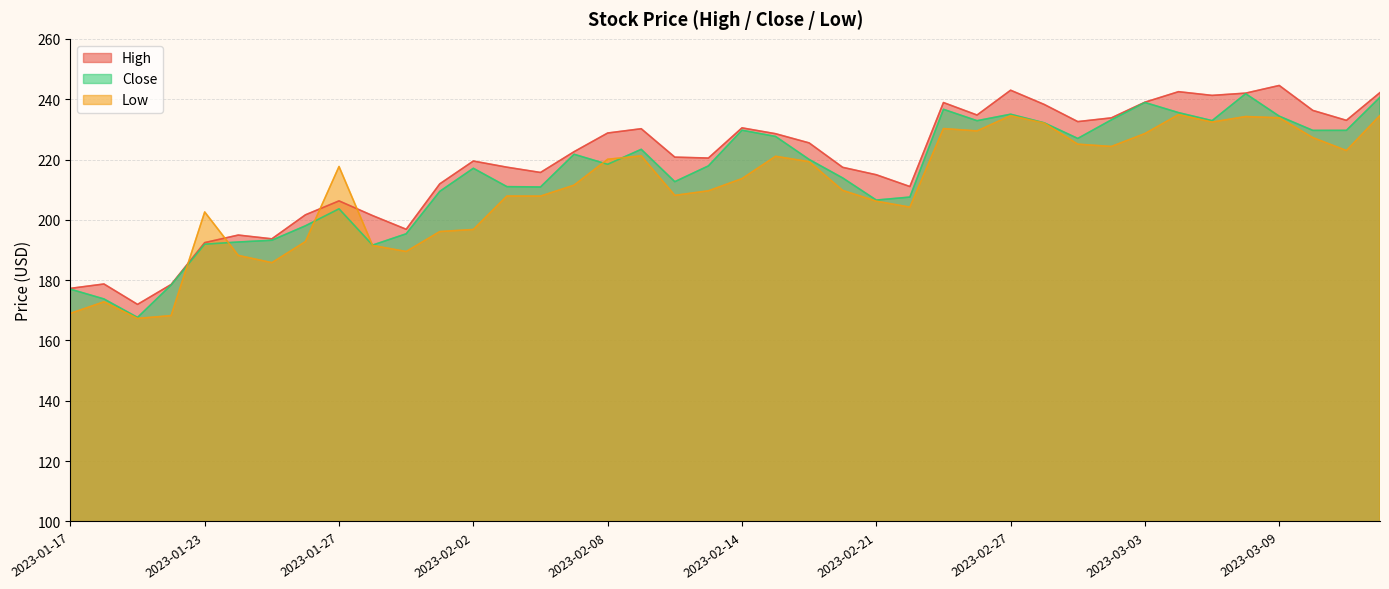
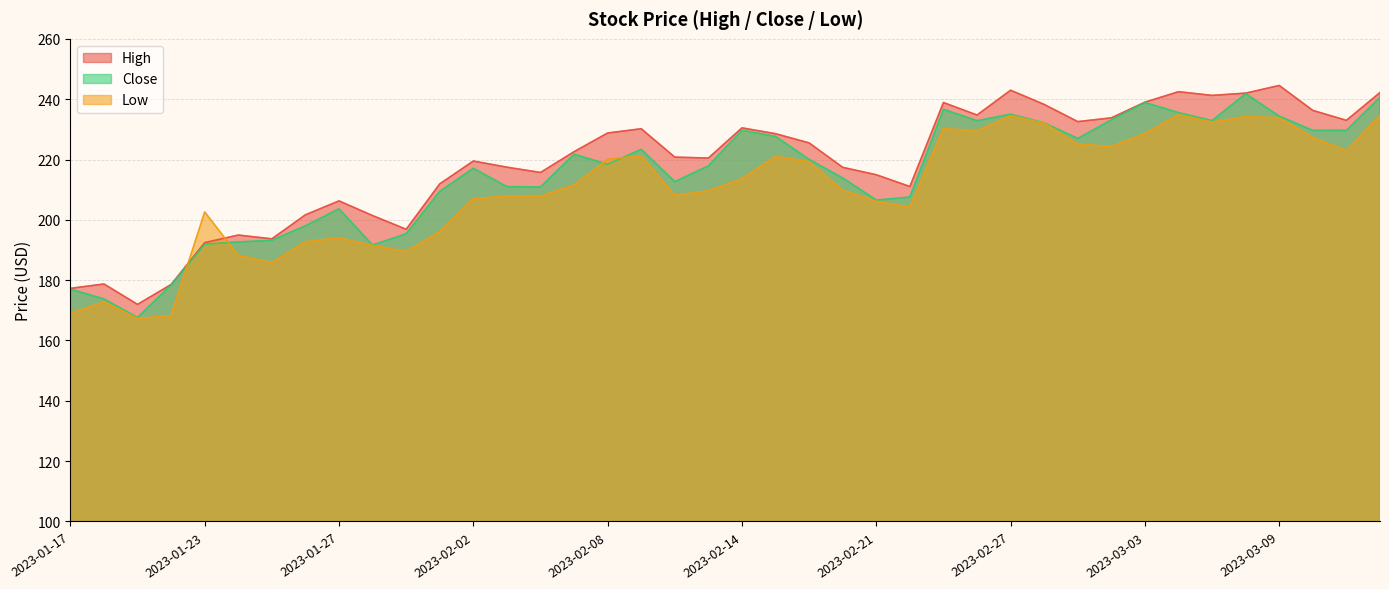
  {
    "High": {
      "2023-01-27": 206,
      "2023-02-02": 219,
      "2023-02-08": 229,
      "2023-02-21": 215,
      "2023-02-27": 243,
      "2023-03-09": 245
    },
    "Close": {
      "2023-01-27": 204,
      "2023-02-02": 217,
      "2023-02-08": 218
    },
    "Low": {
      "2023-01-17": 169,
      "2023-01-23": 203,
-     "2023-01-27": 218,
-     "2023-02-02": 197,
+     "2023-01-27": 194,
+     "2023-02-02": 207,
      "2023-02-08": 220,
      "2023-02-14": 214,
      "2023-03-03": 229
    }
  }
